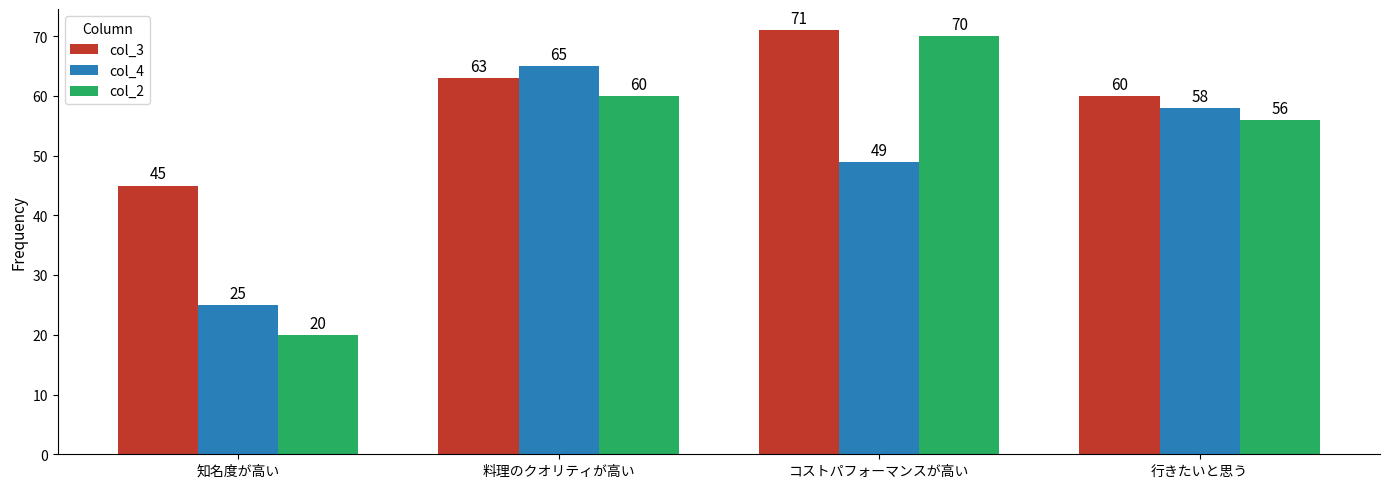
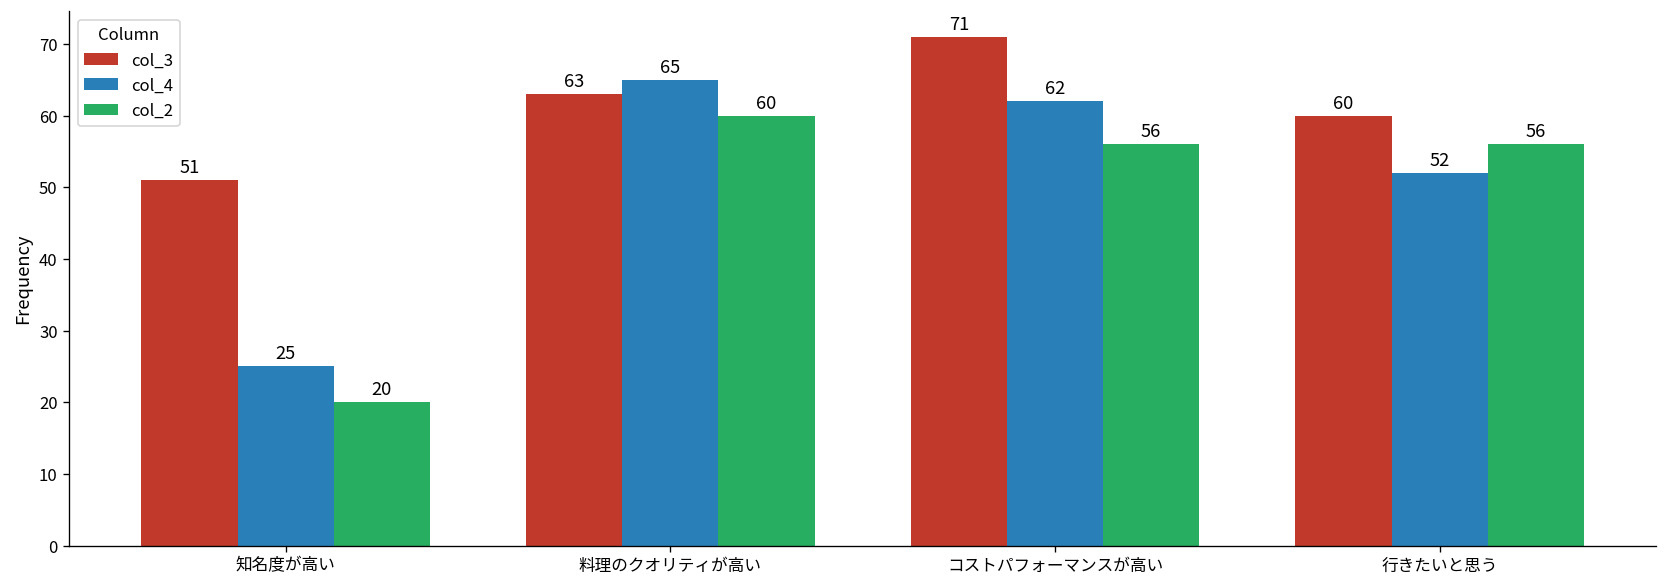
  {
    "col_3": {
-     "知名度が高い": 45,
+     "知名度が高い": 51,
      "料理のクオリティが高い": 63,
      "コストパフォーマンスが高い": 71,
      "行きたいと思う": 60
    },
    "col_4": {
      "知名度が高い": 25,
      "料理のクオリティが高い": 65,
-     "コストパフォーマンスが高い": 49,
-     "行きたいと思う": 58
+     "コストパフォーマンスが高い": 62,
+     "行きたいと思う": 52
    },
    "col_2": {
      "知名度が高い": 20,
      "料理のクオリティが高い": 60,
-     "コストパフォーマンスが高い": 70,
+     "コストパフォーマンスが高い": 56,
      "行きたいと思う": 56
    }
  }
